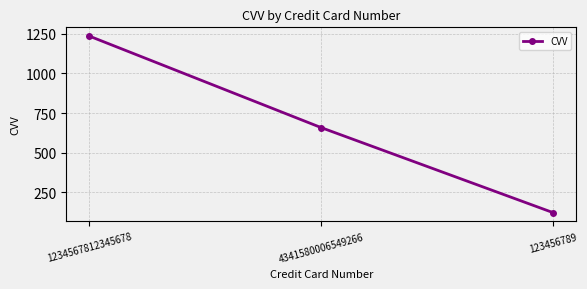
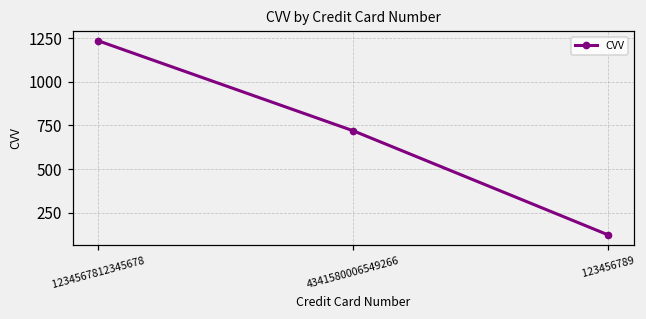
  {
    "1234567812345678": 1230,
-   "4341580006549266": 660,
+   "4341580006549266": 720,
    "123456789": 120
  }
